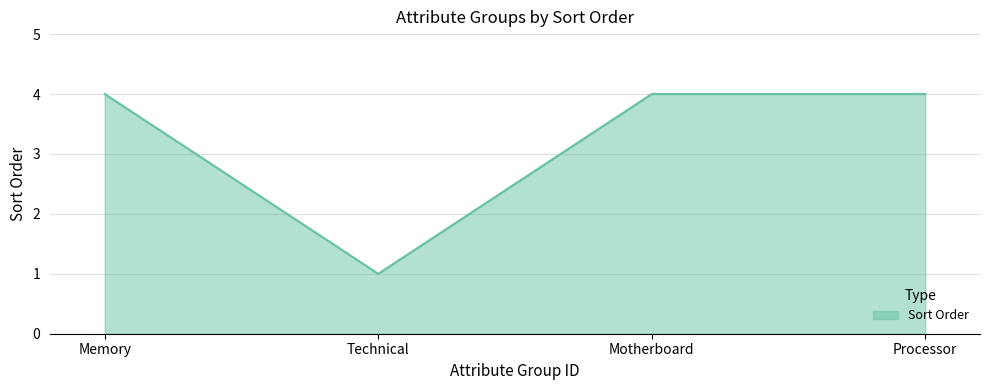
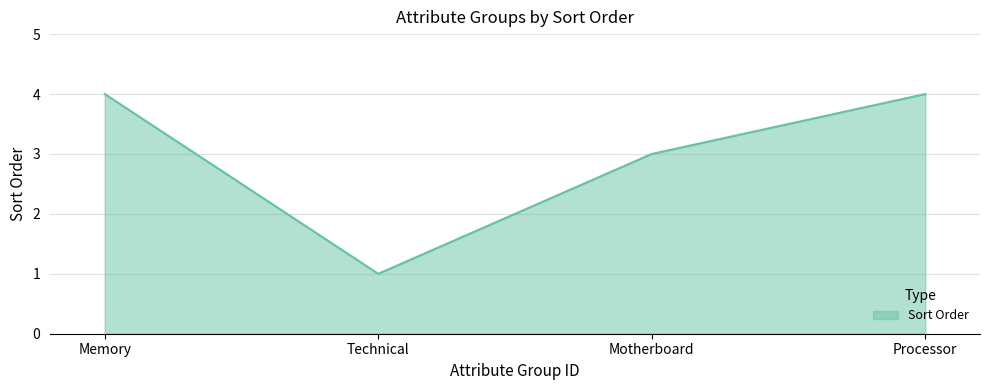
  {
    "Memory": 4,
    "Technical": 1,
-   "Motherboard": 4,
+   "Motherboard": 3,
    "Processor": 4
  }
